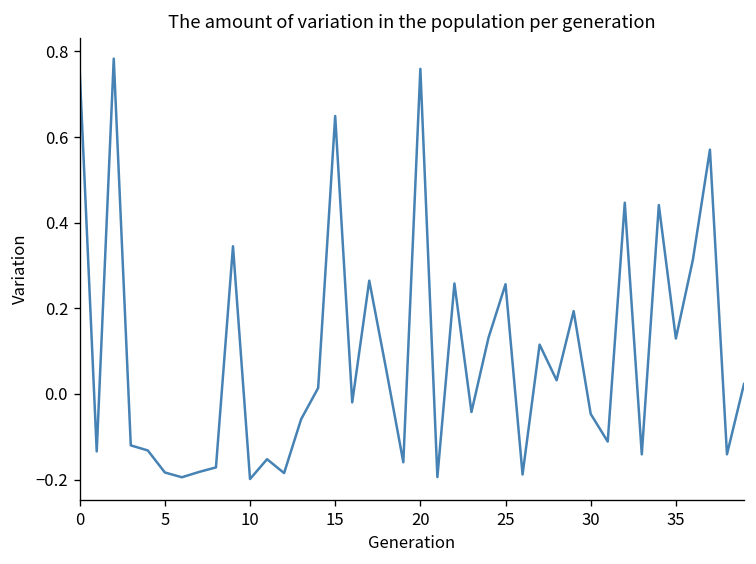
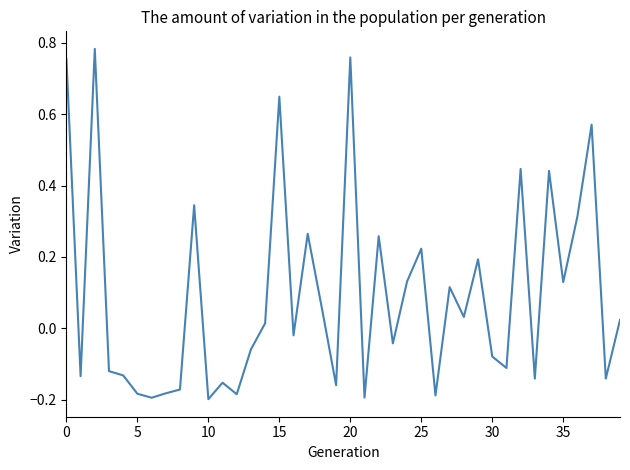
  {
    "0": 0.76,
    "5": -0.18,
    "10": -0.20,
    "15": 0.65,
    "20": 0.76,
-   "25": 0.26,
-   "30": -0.05,
+   "25": 0.22,
+   "30": -0.08,
    "35": 0.13
  }
